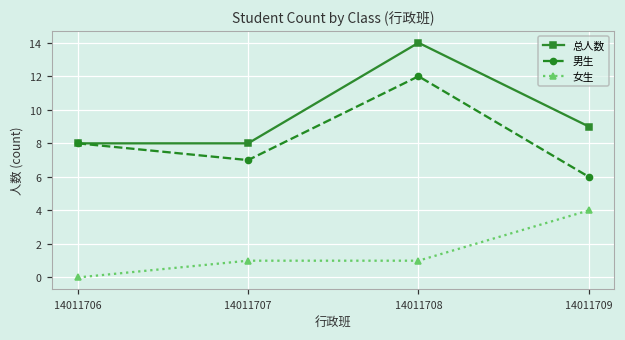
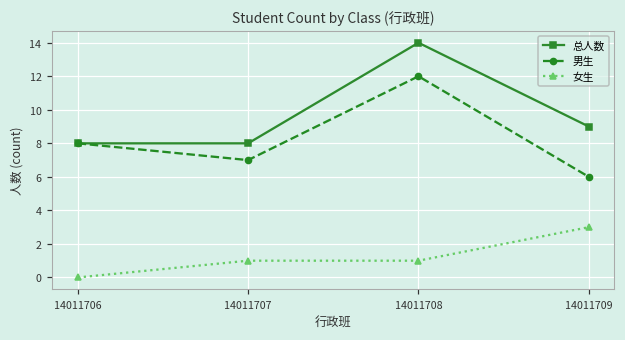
  {
    "女生": {
      "14011706": 0,
      "14011707": 1,
      "14011708": 1,
-     "14011709": 4
+     "14011709": 3
    }
  }
